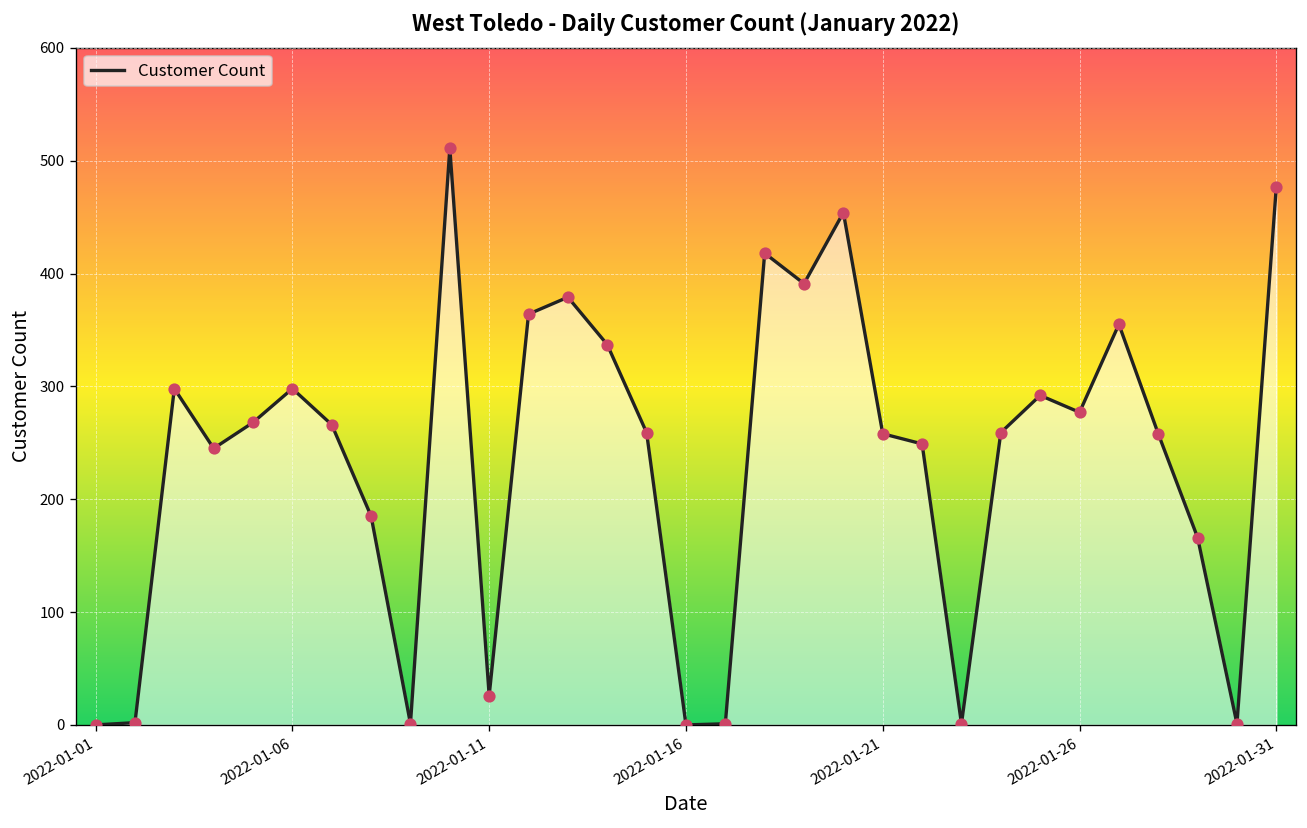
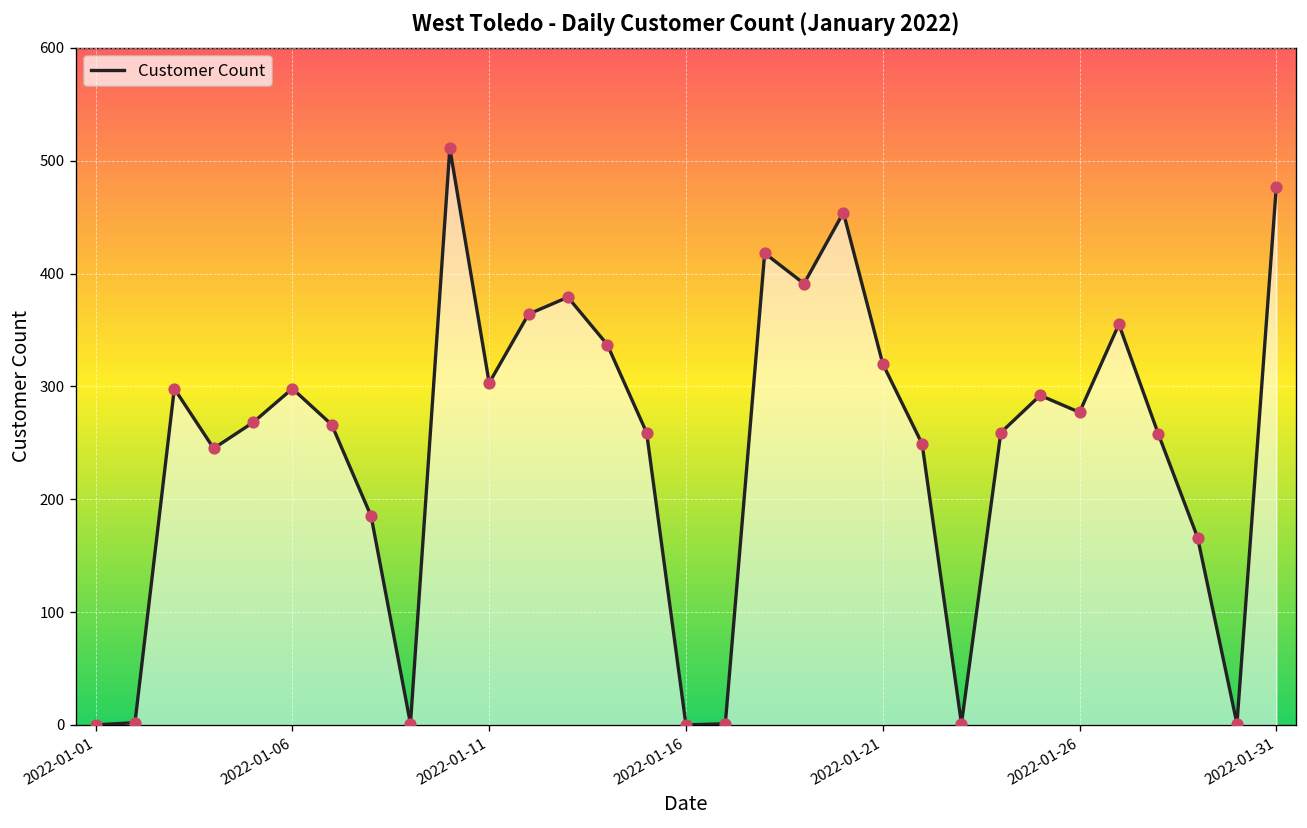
  {
    "2022-01-01": 0,
    "2022-01-06": 300,
-   "2022-01-11": 30,
+   "2022-01-11": 300,
    "2022-01-16": 0,
-   "2022-01-21": 260,
+   "2022-01-21": 320,
    "2022-01-26": 280,
    "2022-01-31": 480
  }
